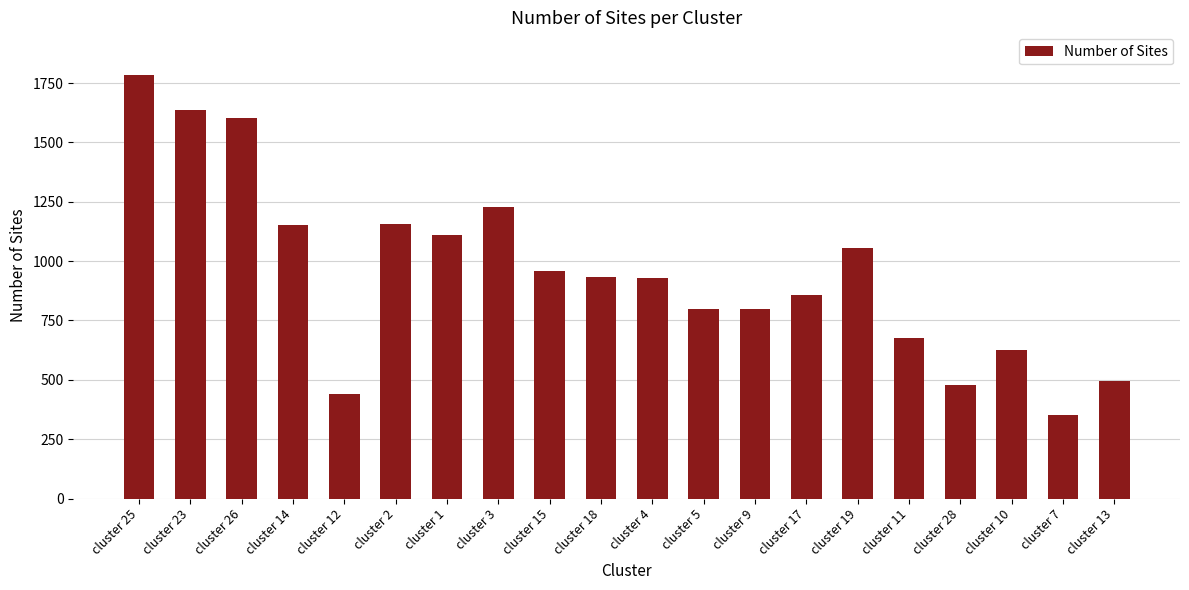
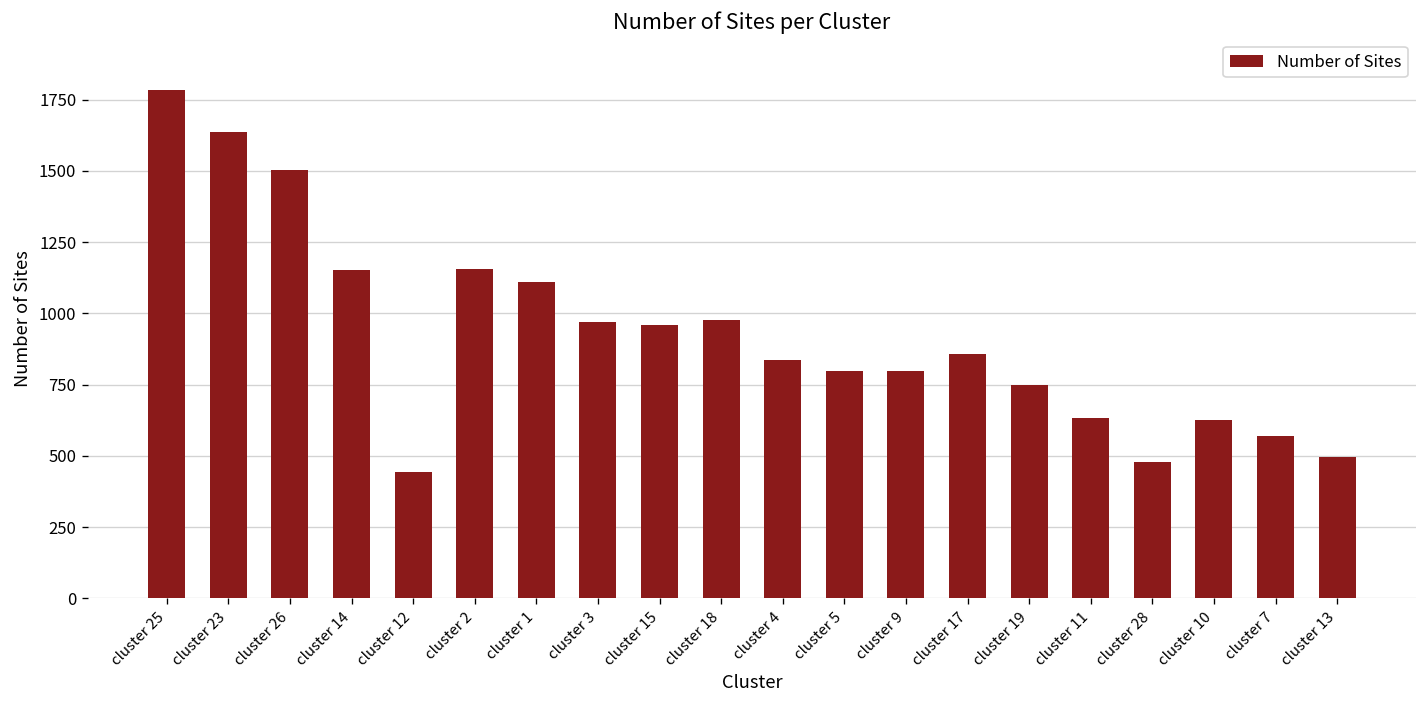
  {
    "cluster 25": 1790,
    "cluster 23": 1640,
-   "cluster 26": 1600,
+   "cluster 26": 1500,
    "cluster 14": 1150,
    "cluster 12": 440,
    "cluster 2": 1160,
    "cluster 1": 1110,
-   "cluster 3": 1230,
+   "cluster 3": 970,
    "cluster 15": 960,
-   "cluster 18": 930,
-   "cluster 4": 930,
+   "cluster 18": 980,
+   "cluster 4": 840,
    "cluster 5": 800,
    "cluster 9": 800,
    "cluster 17": 860,
-   "cluster 19": 1060,
-   "cluster 11": 680,
+   "cluster 19": 750,
+   "cluster 11": 630,
    "cluster 28": 480,
    "cluster 10": 630,
-   "cluster 7": 350,
+   "cluster 7": 570,
    "cluster 13": 500
  }
